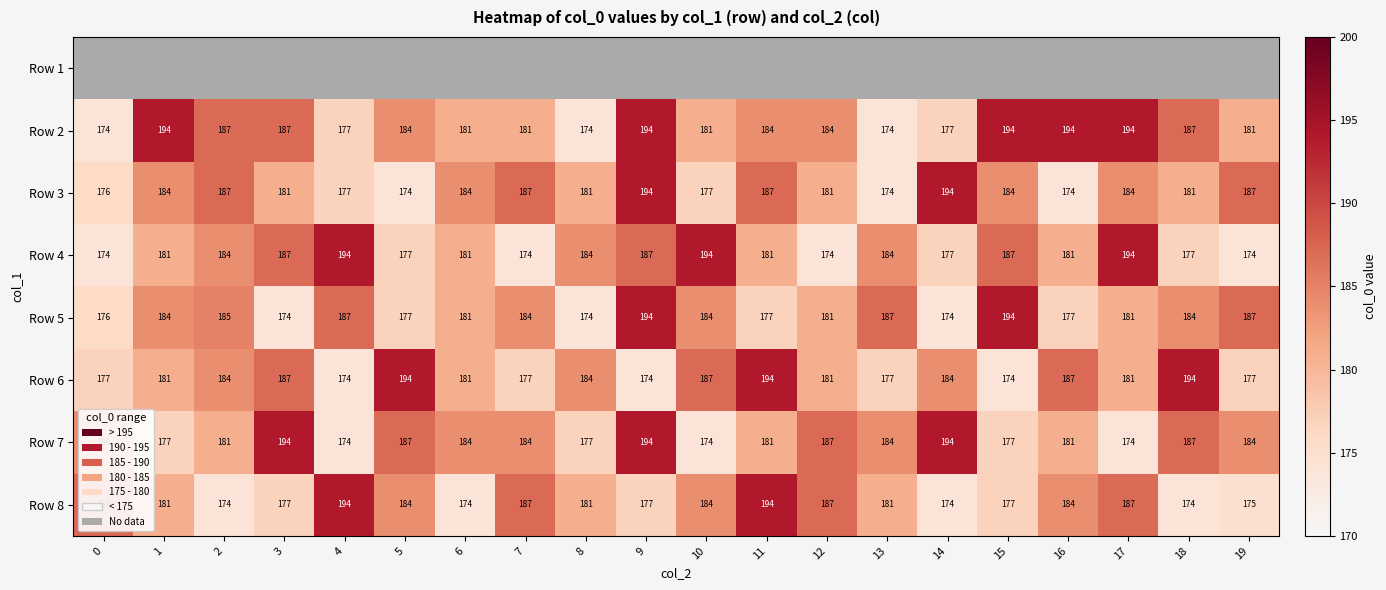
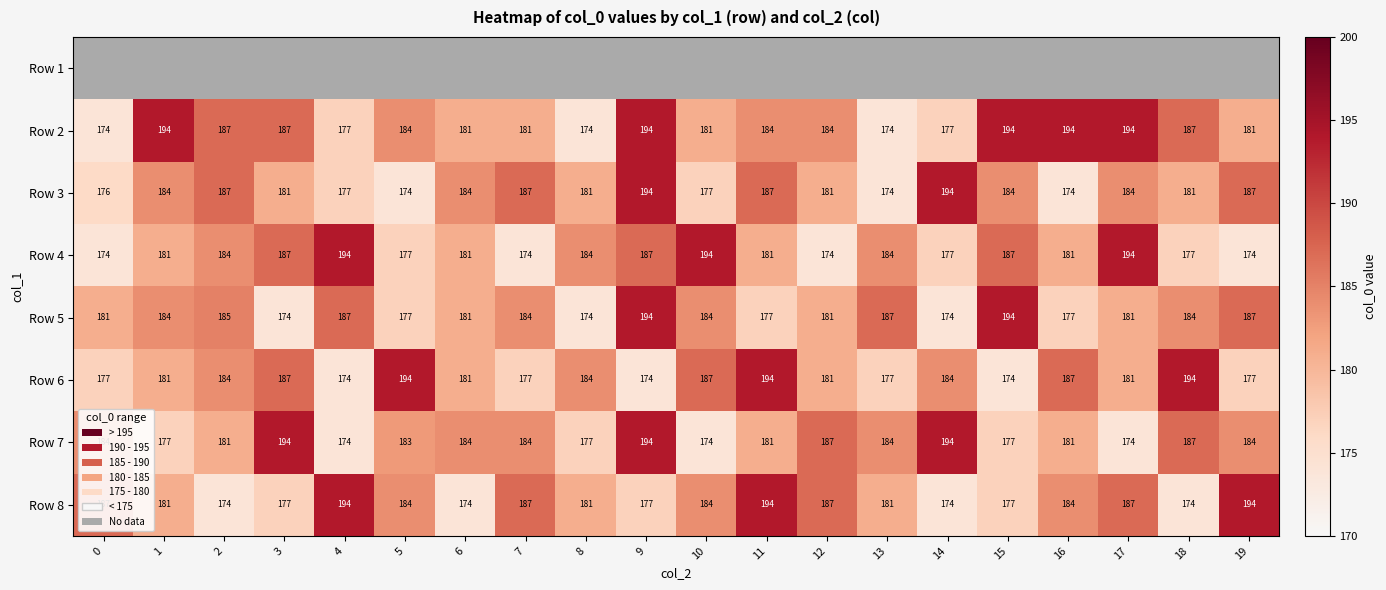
  {
    "Row 2": {
      "0": 174,
      "1": 194,
      "2": 187,
      "3": 187,
      "4": 177,
      "5": 184,
      "6": 181,
      "7": 181,
      "8": 174,
      "9": 194,
      "10": 181,
      "11": 184,
      "12": 184,
      "13": 174,
      "14": 177,
      "15": 194,
      "16": 194,
      "17": 194,
      "18": 187,
      "19": 181
    },
    "Row 3": {
      "0": 176,
      "1": 184,
      "2": 187,
      "3": 181,
      "4": 177,
      "5": 174,
      "6": 184,
      "7": 187,
      "8": 181,
      "9": 194,
      "10": 177,
      "11": 187,
      "12": 181,
      "13": 174,
      "14": 194,
      "15": 184,
      "16": 174,
      "17": 184,
      "18": 181,
      "19": 187
    },
    "Row 4": {
      "0": 174,
      "1": 181,
      "2": 184,
      "3": 187,
      "4": 194,
      "5": 177,
      "6": 181,
      "7": 174,
      "8": 184,
      "9": 187,
      "10": 194,
      "11": 181,
      "12": 174,
      "13": 184,
      "14": 177,
      "15": 187,
      "16": 181,
      "17": 194,
      "18": 177,
      "19": 174
    },
    "Row 5": {
-     "0": 176,
+     "0": 181,
      "1": 184,
      "2": 185,
      "3": 174,
      "4": 187,
      "5": 177,
      "6": 181,
      "7": 184,
      "8": 174,
      "9": 194,
      "10": 184,
      "11": 177,
      "12": 181,
      "13": 187,
      "14": 174,
      "15": 194,
      "16": 177,
      "17": 181,
      "18": 184,
      "19": 187
    },
    "Row 6": {
      "0": 177,
      "1": 181,
      "2": 184,
      "3": 187,
      "4": 174,
      "5": 194,
      "6": 181,
      "7": 177,
      "8": 184,
      "9": 174,
      "10": 187,
      "11": 194,
      "12": 181,
      "13": 177,
      "14": 184,
      "15": 174,
      "16": 187,
      "17": 181,
      "18": 194,
      "19": 177
    },
    "Row 7": {
      "1": 177,
      "2": 181,
      "3": 194,
      "4": 174,
-     "5": 187,
+     "5": 183,
      "6": 184,
      "7": 184,
      "8": 177,
      "9": 194,
      "10": 174,
      "11": 181,
      "12": 187,
      "13": 184,
      "14": 194,
      "15": 177,
      "16": 181,
      "17": 174,
      "18": 187,
      "19": 184
    },
    "Row 8": {
      "1": 181,
      "2": 174,
      "3": 177,
      "4": 194,
      "5": 184,
      "6": 174,
      "7": 187,
      "8": 181,
      "9": 177,
      "10": 184,
      "11": 194,
      "12": 187,
      "13": 181,
      "14": 174,
      "15": 177,
      "16": 184,
      "17": 187,
      "18": 174,
-     "19": 175
+     "19": 194
    }
  }
